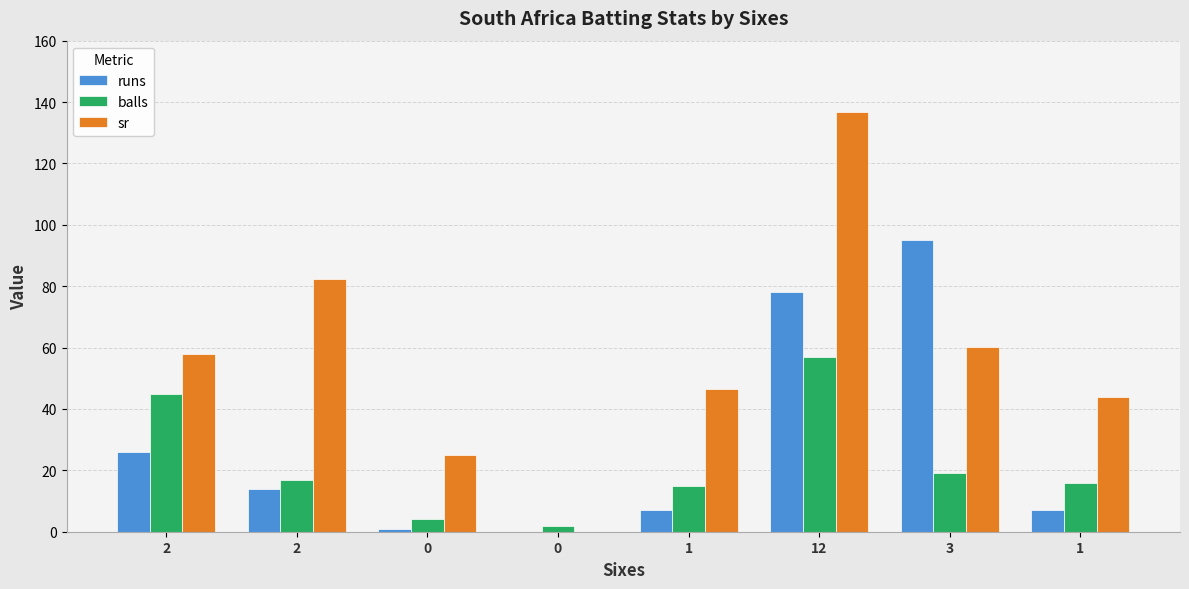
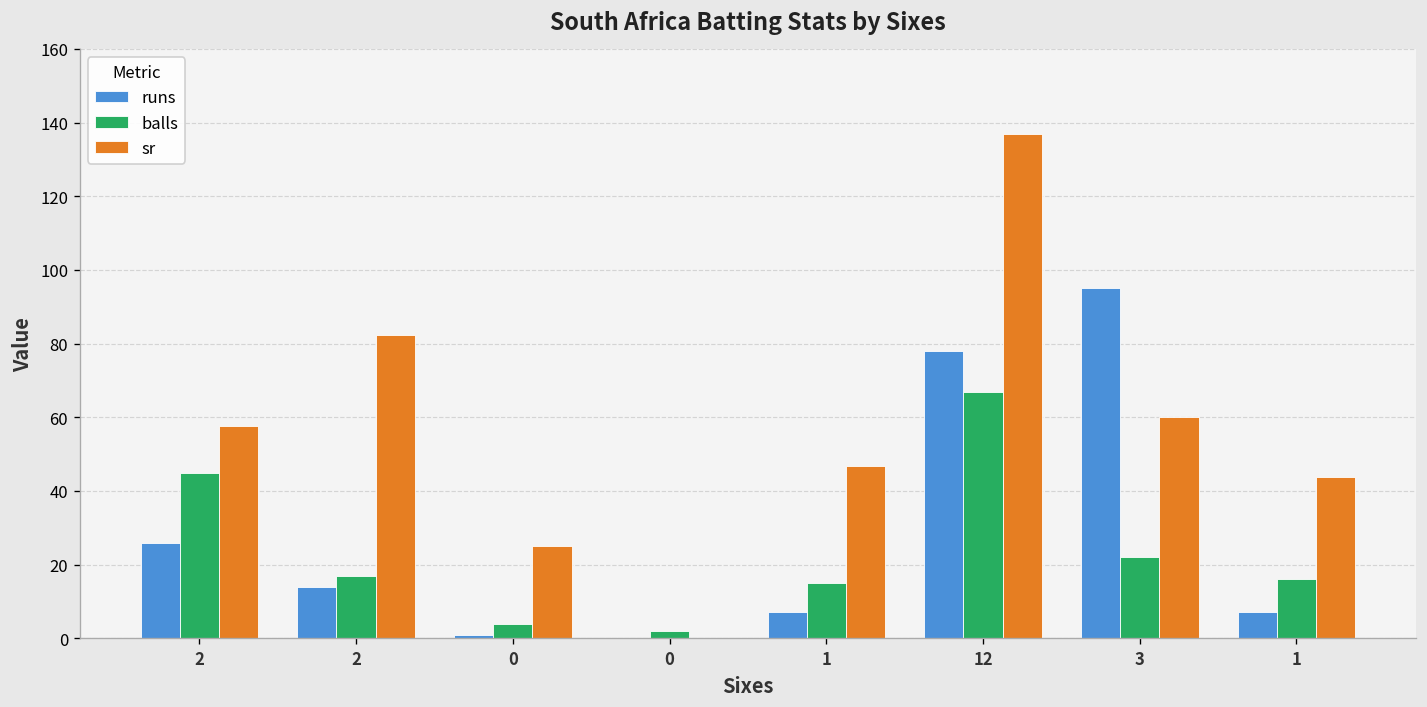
  {
    "runs": {
      "12": 78,
      "3": 95
    },
    "balls": {
-     "12": 57,
-     "3": 19
+     "12": 67,
+     "3": 22
    },
    "sr": {
      "12": 137,
      "3": 60
    }
  }
